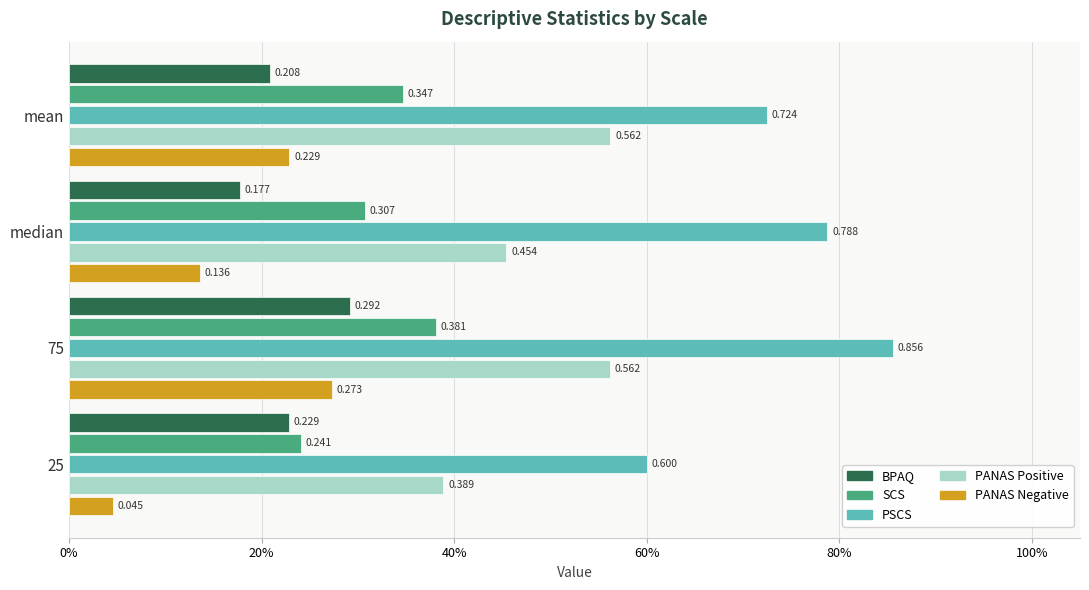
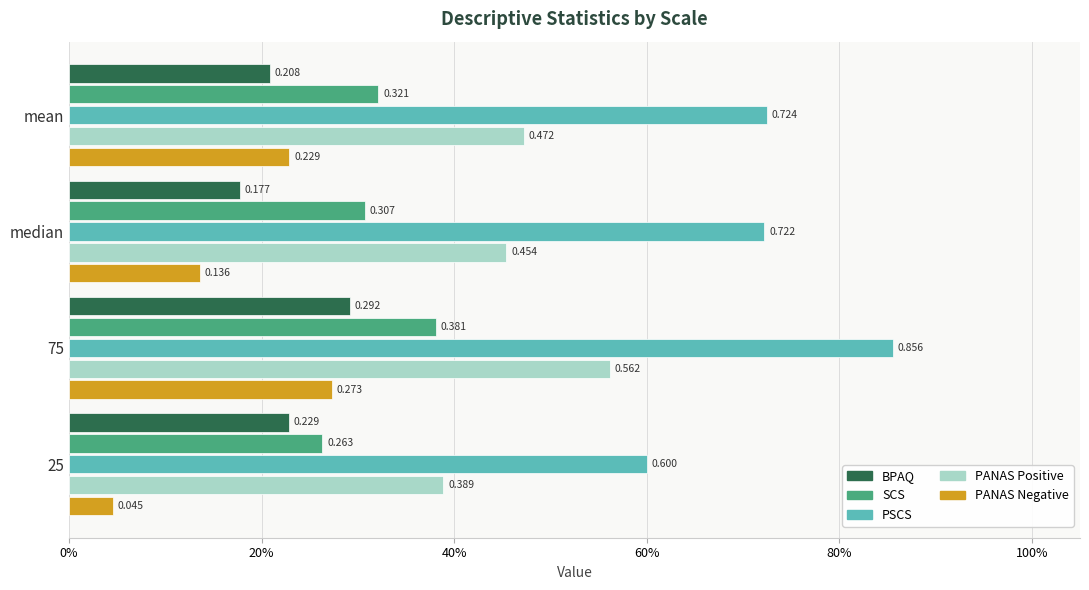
  {
    "BPAQ": {
      "mean": 0.208,
      "median": 0.177,
      "75": 0.292,
      "25": 0.229
    },
    "SCS": {
-     "mean": 0.347,
+     "mean": 0.321,
      "median": 0.307,
      "75": 0.381,
-     "25": 0.241
+     "25": 0.263
    },
    "PSCS": {
      "mean": 0.724,
-     "median": 0.788,
+     "median": 0.722,
      "75": 0.856,
      "25": 0.600
    },
    "PANAS Positive": {
-     "mean": 0.562,
+     "mean": 0.472,
      "median": 0.454,
      "75": 0.562,
      "25": 0.389
    },
    "PANAS Negative": {
      "mean": 0.229,
      "median": 0.136,
      "75": 0.273,
      "25": 0.045
    }
  }
